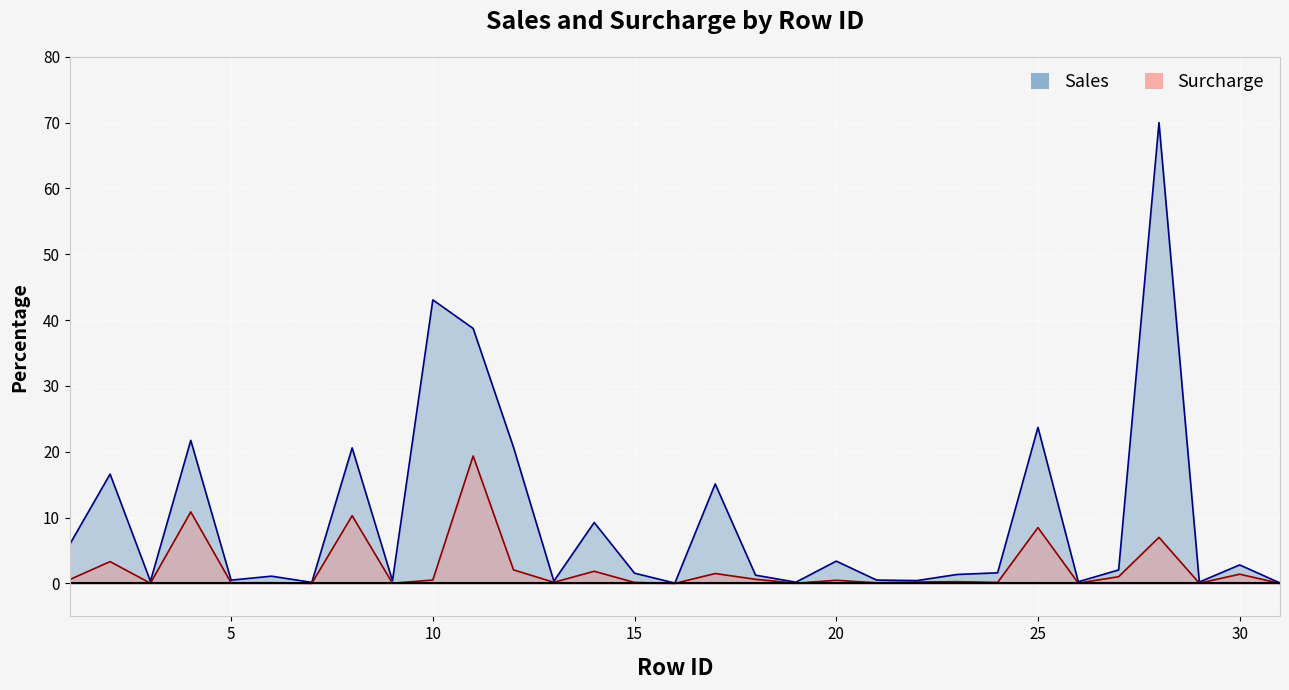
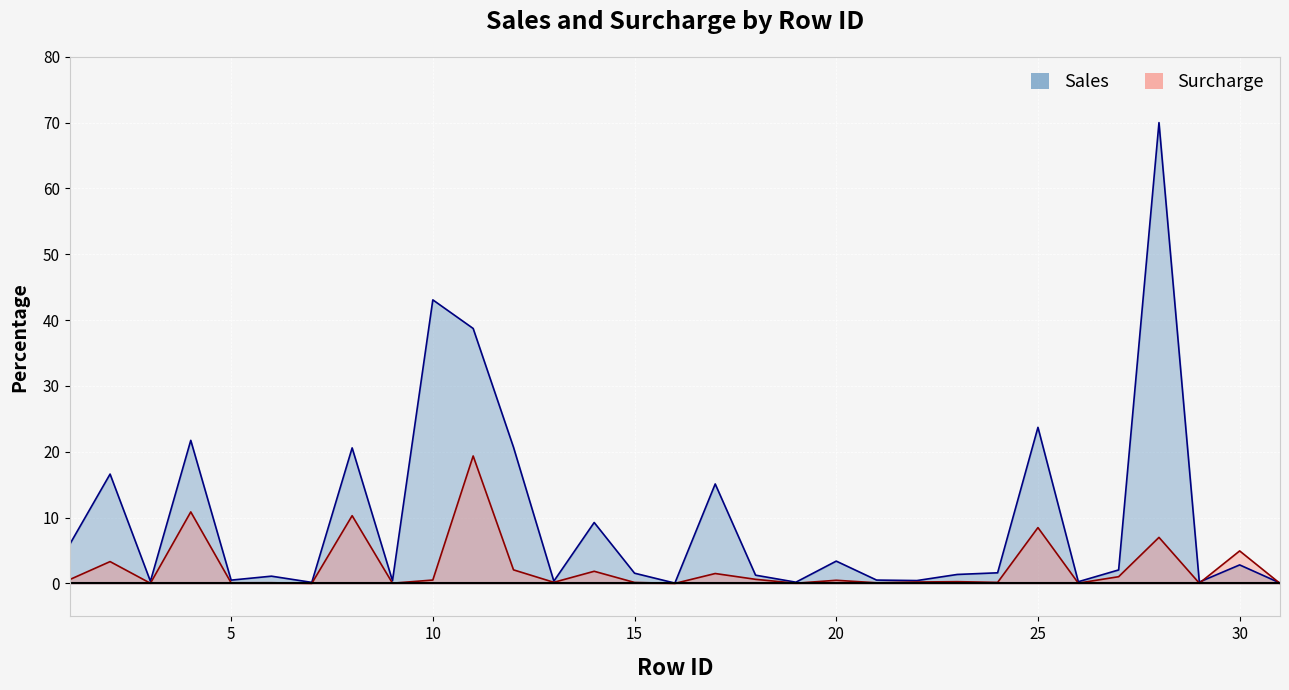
  {
    "Sales": {
      "5": 1,
      "10": 43,
      "15": 2,
      "20": 3,
      "25": 24,
      "30": 3
    },
    "Surcharge": {
      "5": 0,
      "10": 1,
      "15": 0,
      "20": 0,
      "25": 8,
-     "30": 1
+     "30": 5
    }
  }
